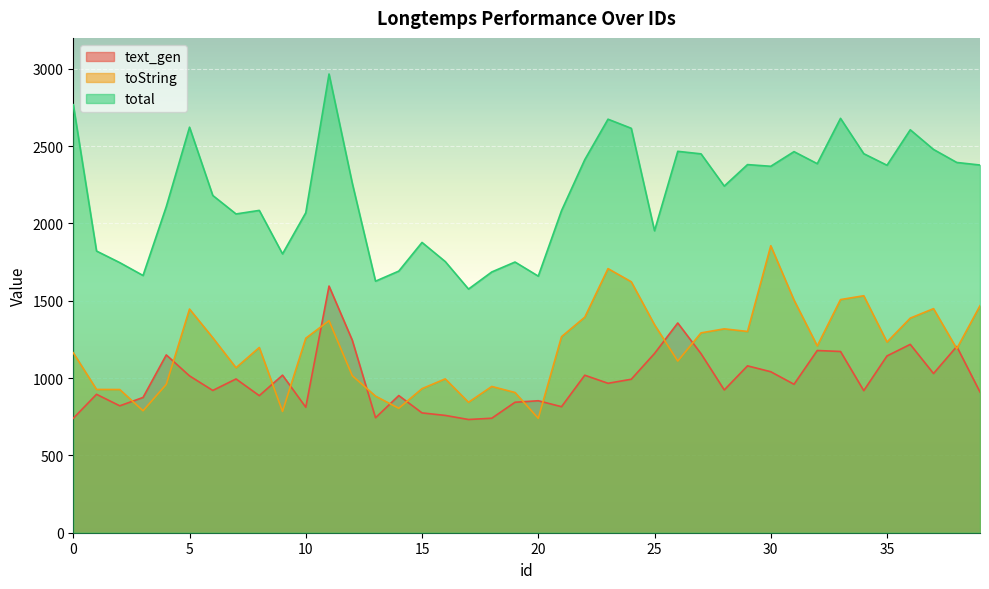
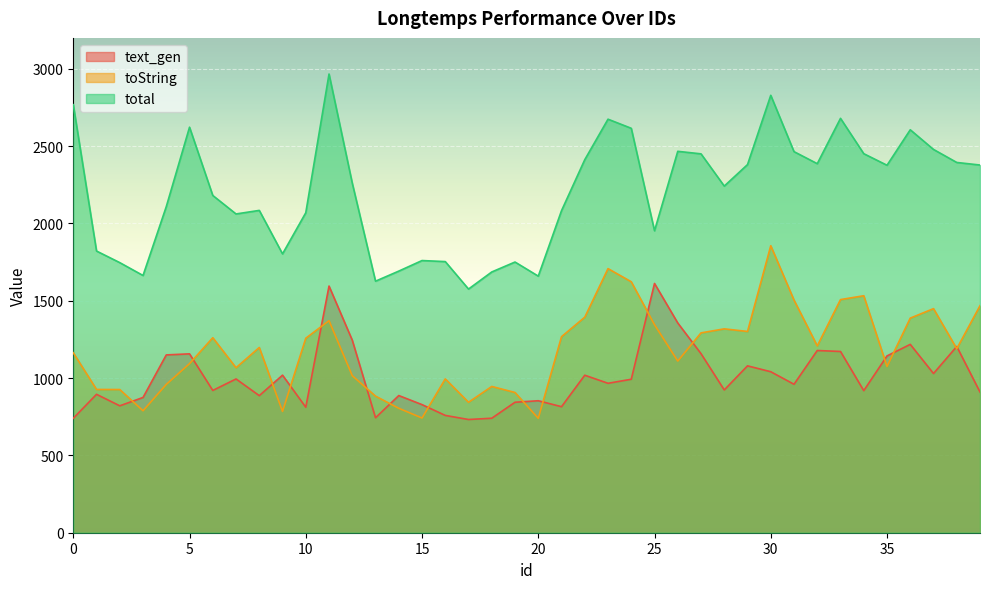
  {
    "text_gen": {
      "0": 740,
-     "5": 1010,
+     "5": 1160,
      "10": 810,
-     "15": 770,
+     "15": 830,
      "20": 850,
-     "25": 1160,
+     "25": 1610,
      "30": 1040,
      "35": 1140
    },
    "toString": {
      "0": 1160,
-     "5": 1450,
+     "5": 1090,
      "10": 1260,
-     "15": 930,
+     "15": 740,
      "20": 740,
      "25": 1350,
      "30": 1860,
-     "35": 1230
+     "35": 1080
    },
    "total": {
      "0": 2770,
      "5": 2620,
      "10": 2070,
-     "15": 1880,
+     "15": 1760,
      "20": 1660,
      "25": 1950,
-     "30": 2370,
+     "30": 2830,
      "35": 2380
    }
  }
